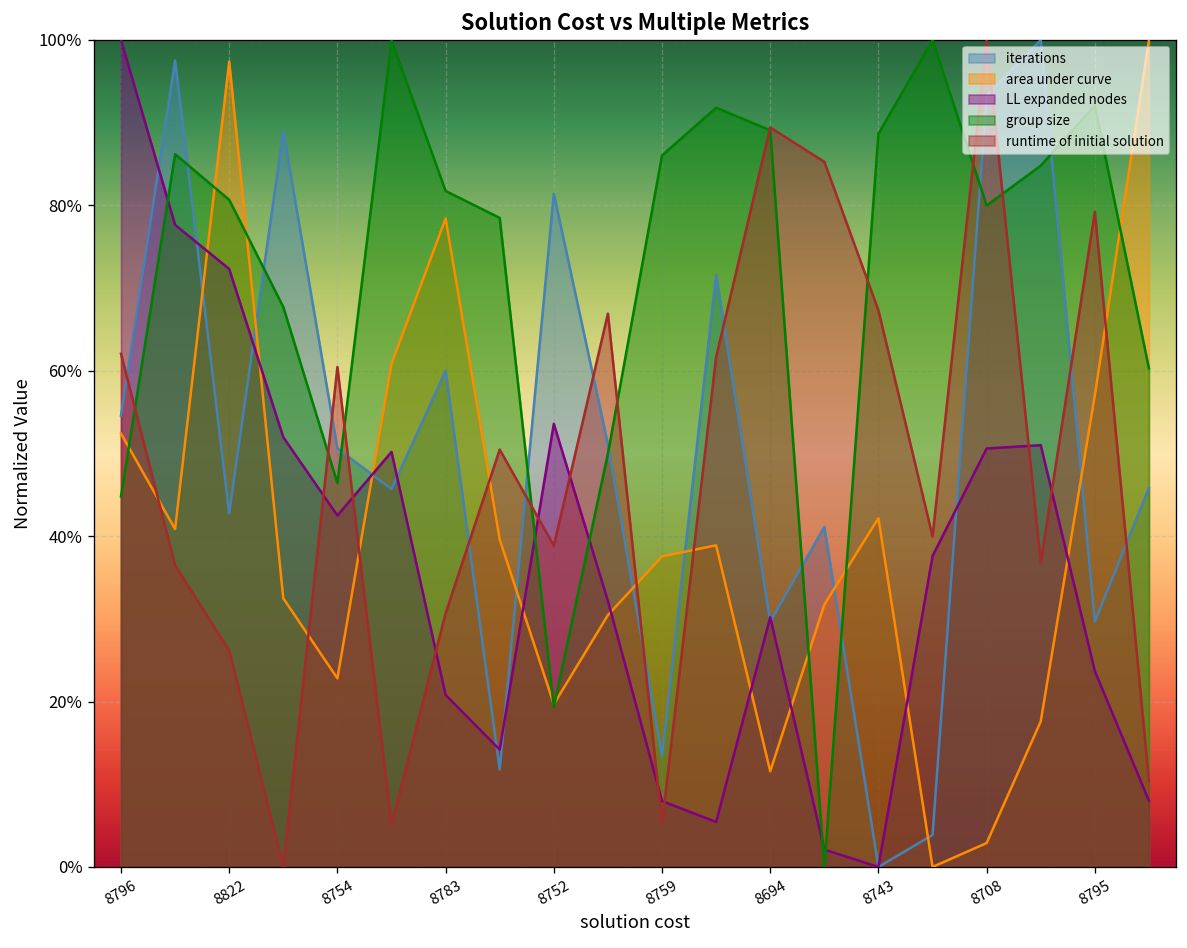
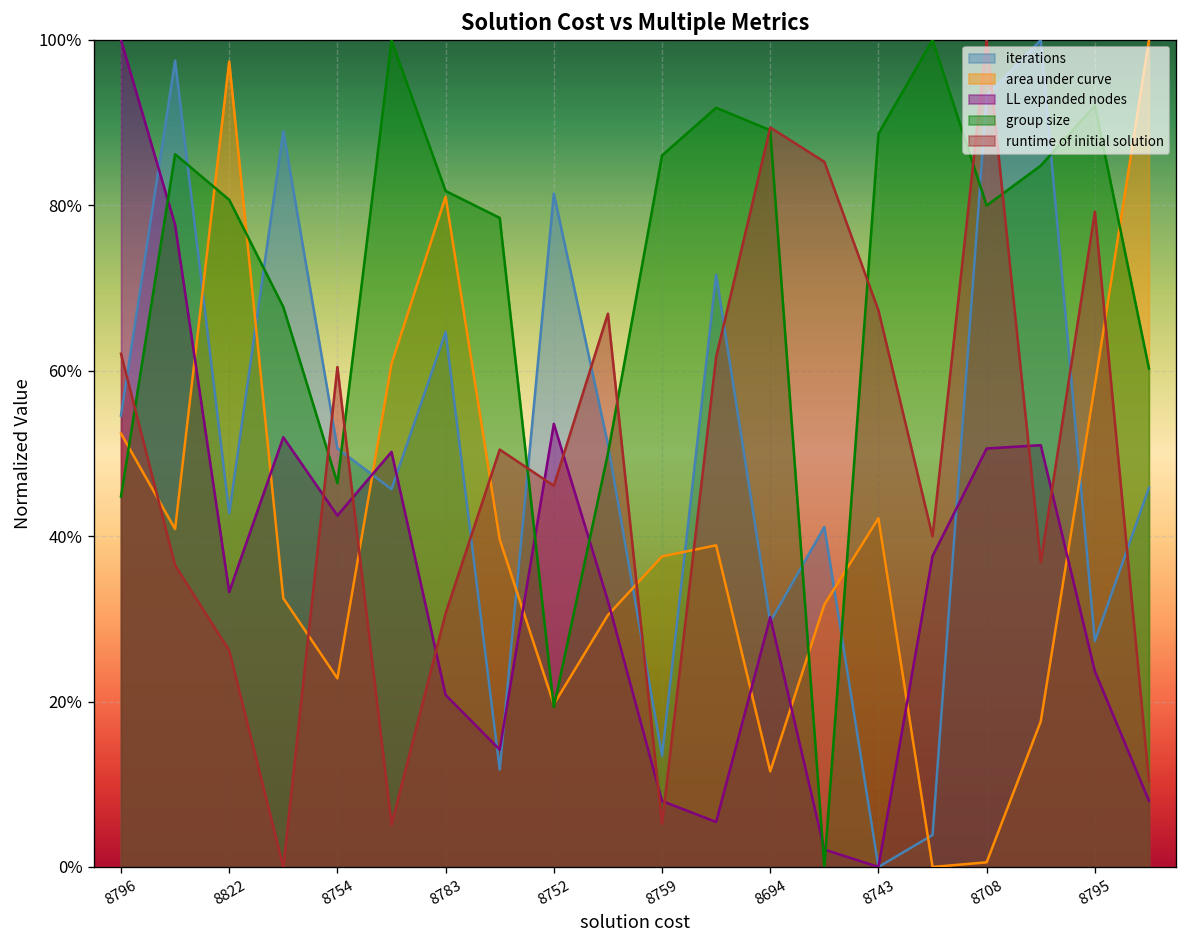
  {
    "iterations": {
      "8796": "55%",
      "8822": "43%",
      "8754": "51%",
-     "8783": "60%",
+     "8783": "65%",
      "8752": "81%",
      "8759": "13%",
      "8694": "30%",
-     "8795": "30%"
+     "8795": "27%"
    },
    "area under curve": {
      "8796": "52%",
      "8822": "97%",
      "8754": "23%",
-     "8783": "78%",
+     "8783": "81%",
      "8759": "38%",
      "8694": "12%",
      "8743": "42%",
-     "8708": "3%",
-     "8795": "57%"
+     "8708": "1%",
+     "8795": "58%"
    },
    "LL expanded nodes": {
      "8796": "100%",
-     "8822": "72%",
+     "8822": "33%",
      "8754": "42%",
      "8783": "21%",
      "8752": "54%",
      "8759": "8%",
      "8694": "30%",
      "8708": "51%",
      "8795": "24%"
    },
    "group size": {
      "8796": "45%",
      "8822": "81%",
      "8754": "46%",
      "8783": "82%",
      "8759": "86%",
      "8743": "89%",
      "8708": "80%"
    },
    "runtime of initial solution": {
      "8796": "62%",
      "8822": "26%",
      "8754": "60%",
      "8783": "31%",
-     "8752": "39%",
+     "8752": "46%",
      "8759": "5%",
      "8743": "67%",
      "8708": "100%",
      "8795": "79%"
    }
  }
